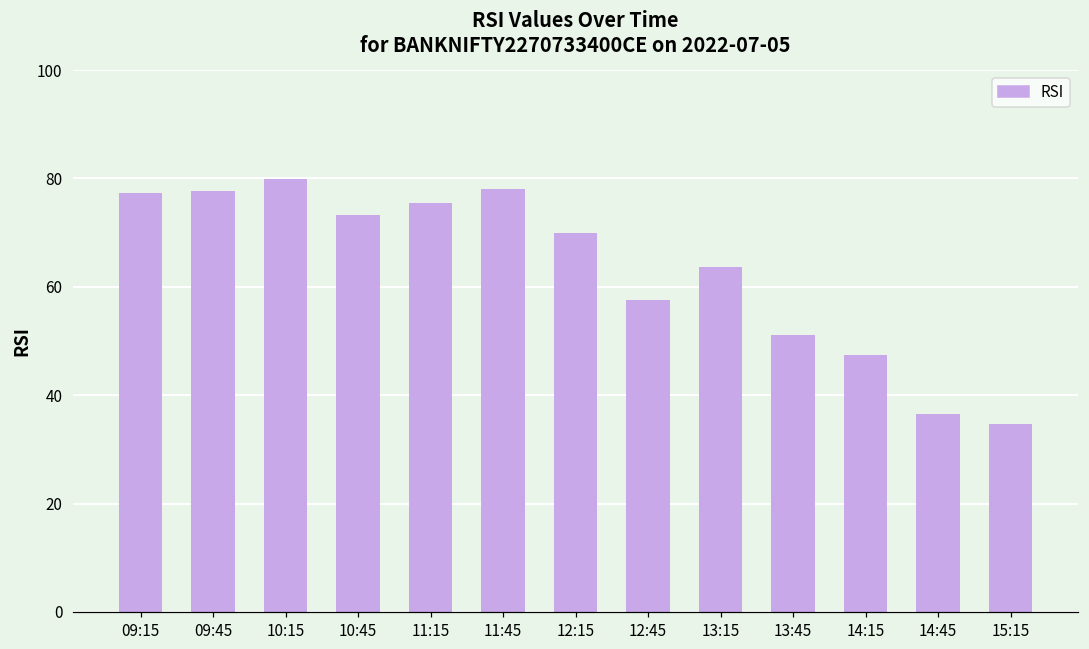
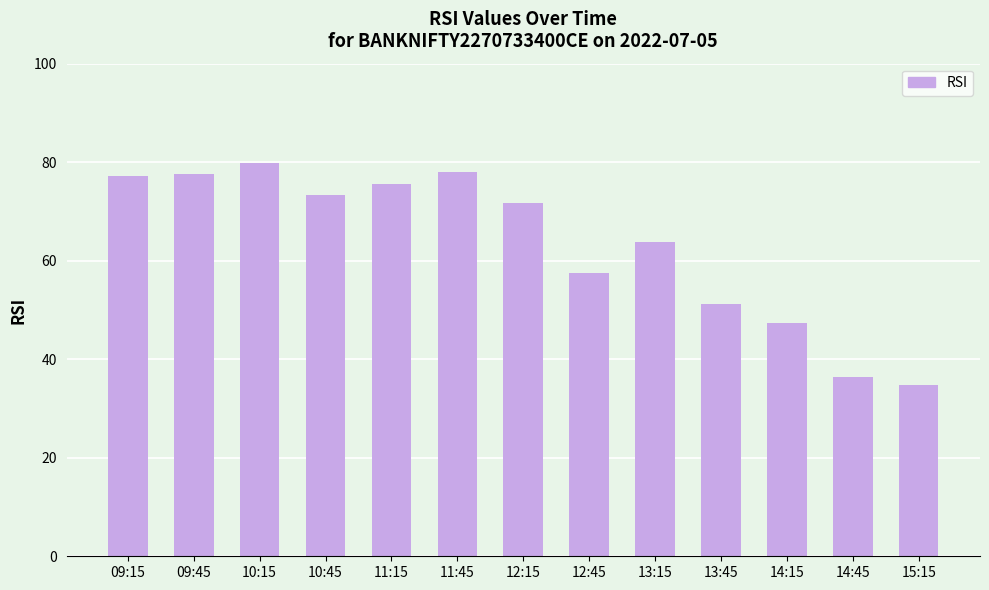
  {
    "09:15": 77,
    "09:45": 78,
    "10:15": 80,
    "10:45": 73,
    "11:15": 75,
    "11:45": 78,
-   "12:15": 70,
+   "12:15": 72,
    "12:45": 57,
    "13:15": 64,
    "13:45": 51,
    "14:15": 47,
    "14:45": 36,
    "15:15": 35
  }
